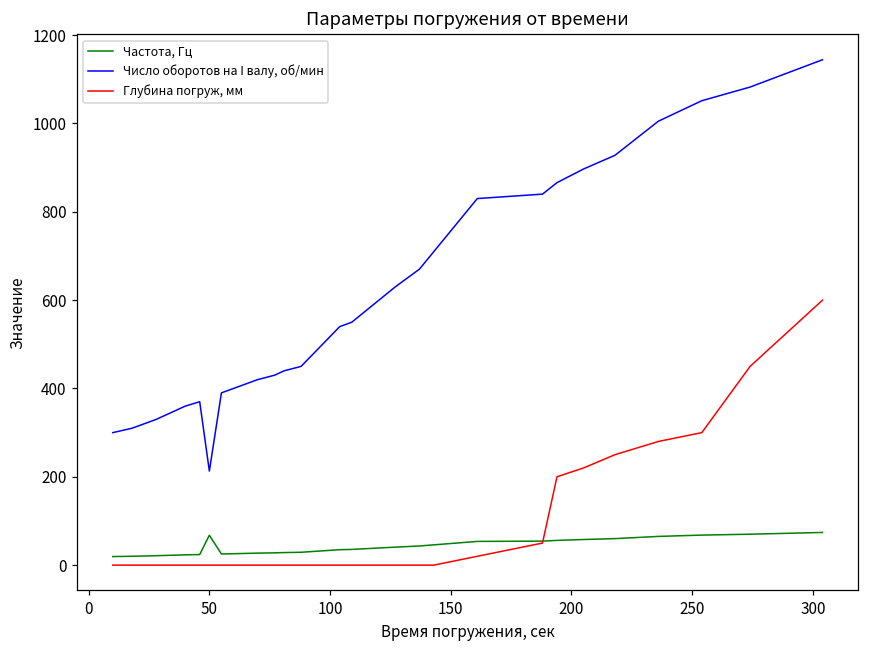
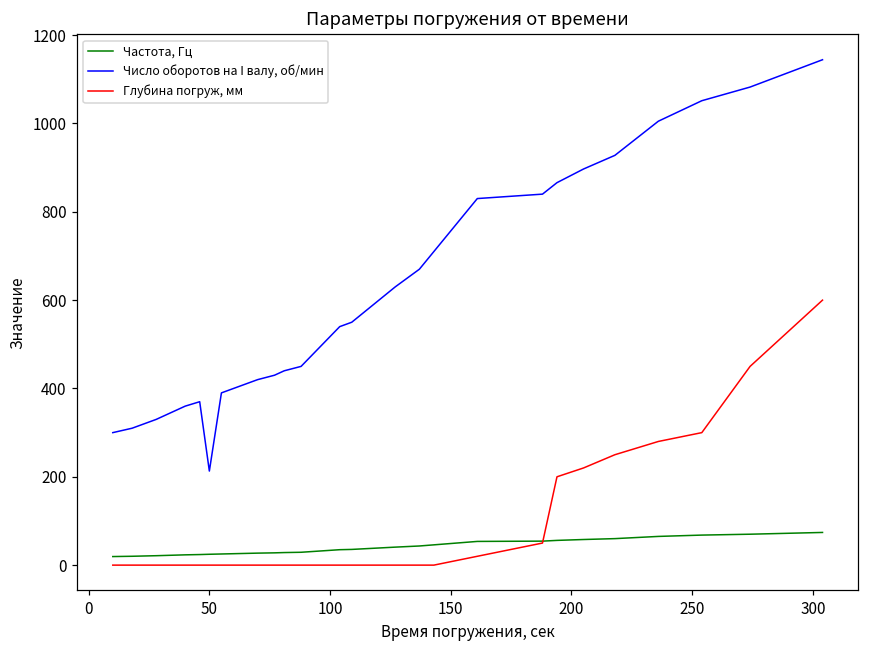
  {
    "Частота, Гц": {
-     "50": 70
+     "50": 20
    },
    "Число оборотов на I валу, об/мин": {
      "50": 210
    },
    "Глубина погруж, мм": {
      "50": 0
    }
  }
